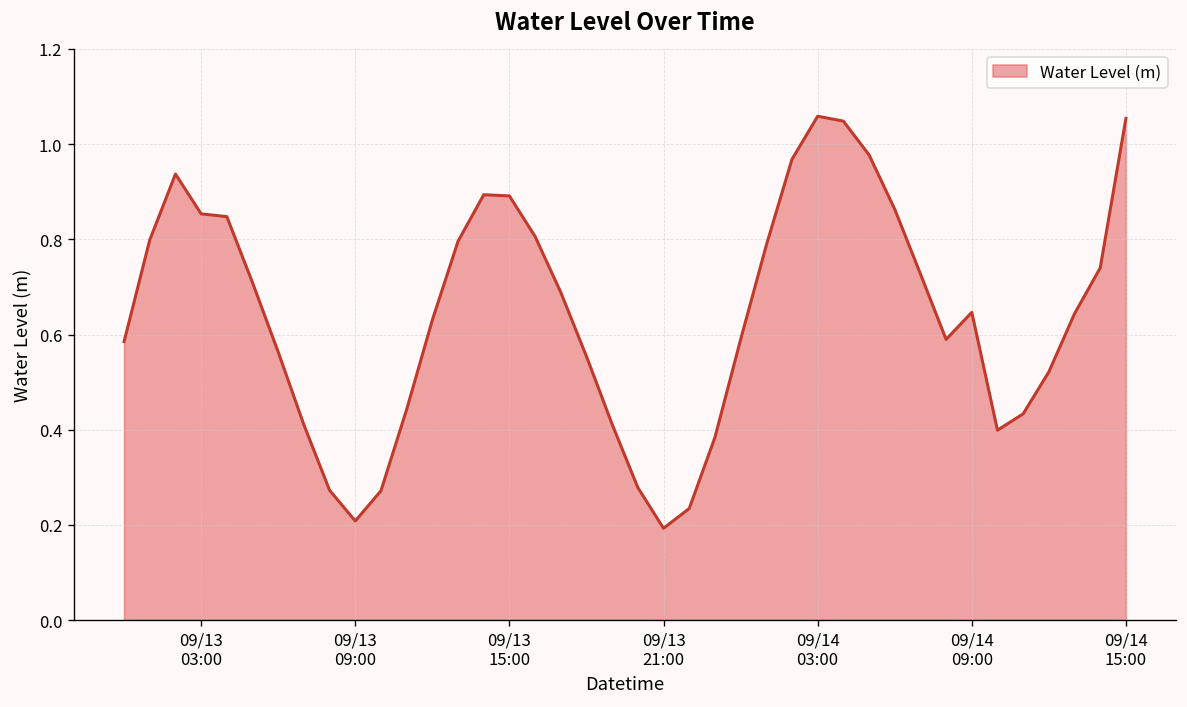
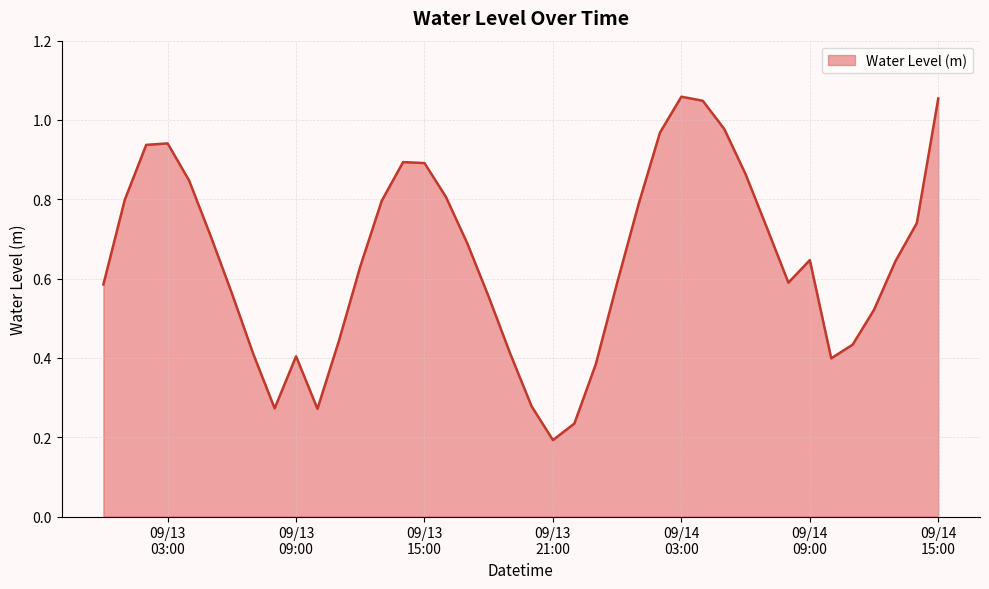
  {
-   "09/13 03:00": 0.85,
-   "09/13 09:00": 0.21,
+   "09/13 03:00": 0.94,
+   "09/13 09:00": 0.40,
    "09/13 15:00": 0.89,
    "09/13 21:00": 0.19,
    "09/14 03:00": 1.06,
    "09/14 09:00": 0.65,
    "09/14 15:00": 1.05
  }
